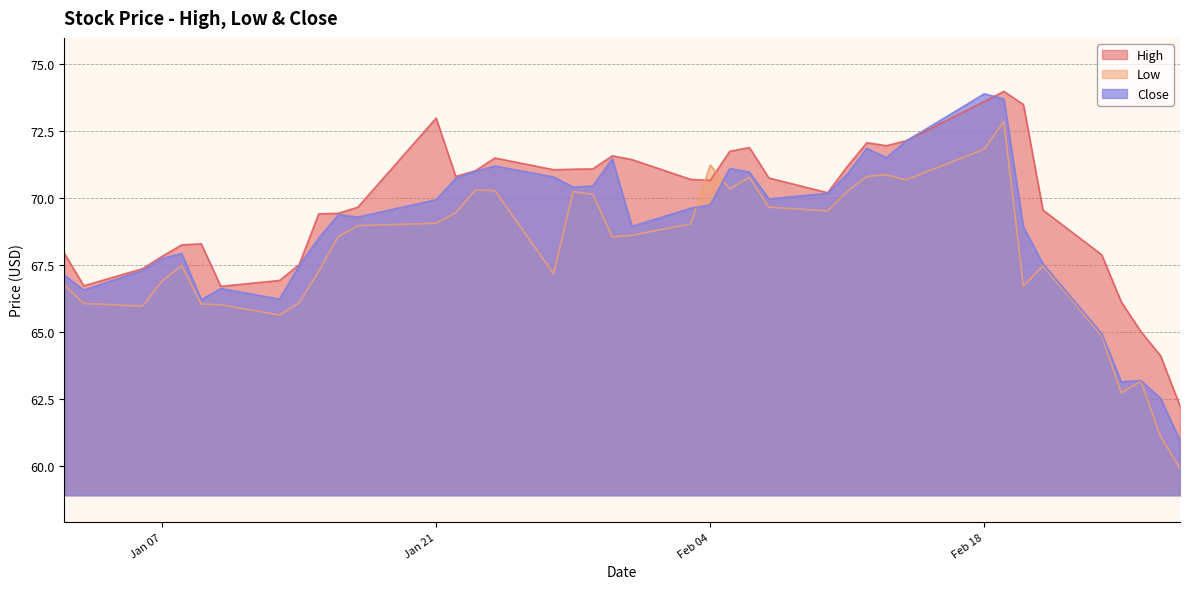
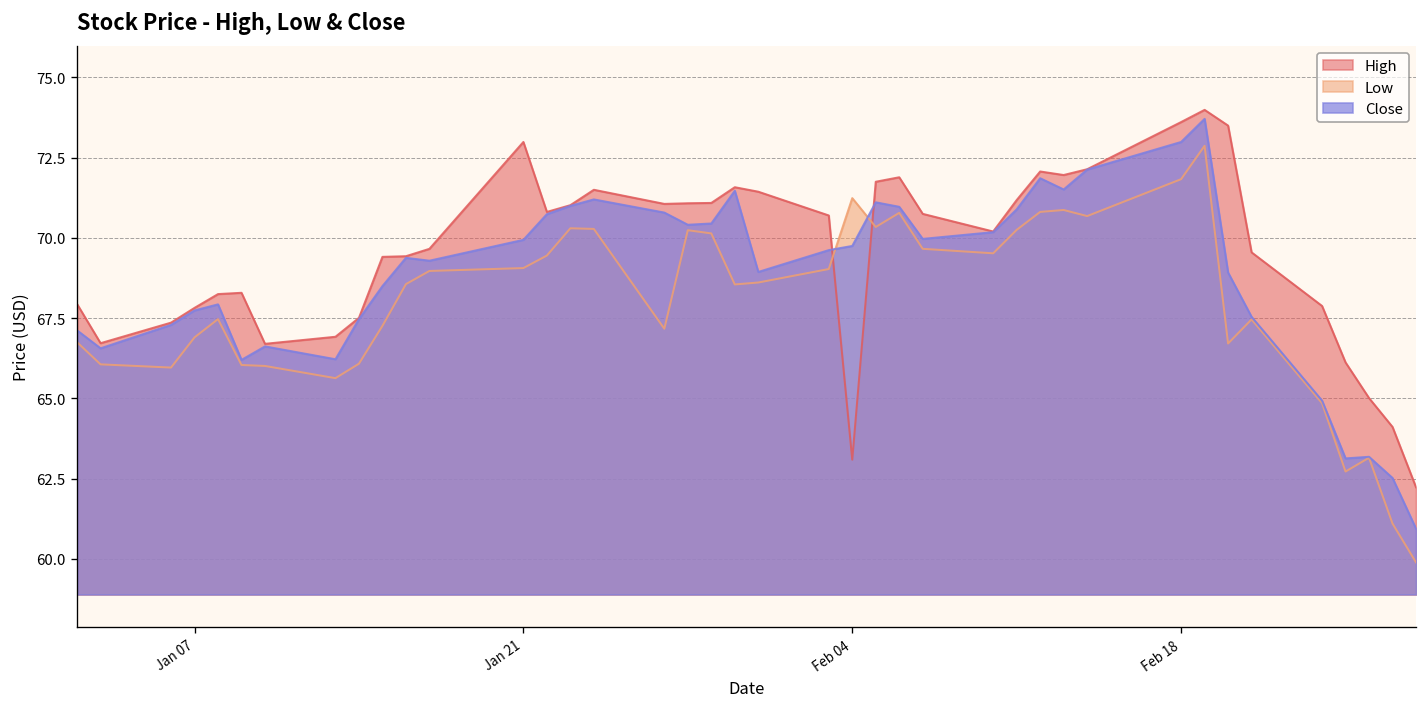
  {
    "High": {
      "Jan 21": 73.0,
-     "Feb 04": 70.7,
+     "Feb 04": 63.1,
      "Feb 18": 73.6
    },
    "Low": {
      "Jan 07": 66.9,
      "Jan 21": 69.1,
      "Feb 04": 71.2,
      "Feb 18": 71.8
    },
    "Close": {
      "Jan 21": 69.9,
      "Feb 04": 69.8,
-     "Feb 18": 73.9
+     "Feb 18": 73.0
    }
  }
